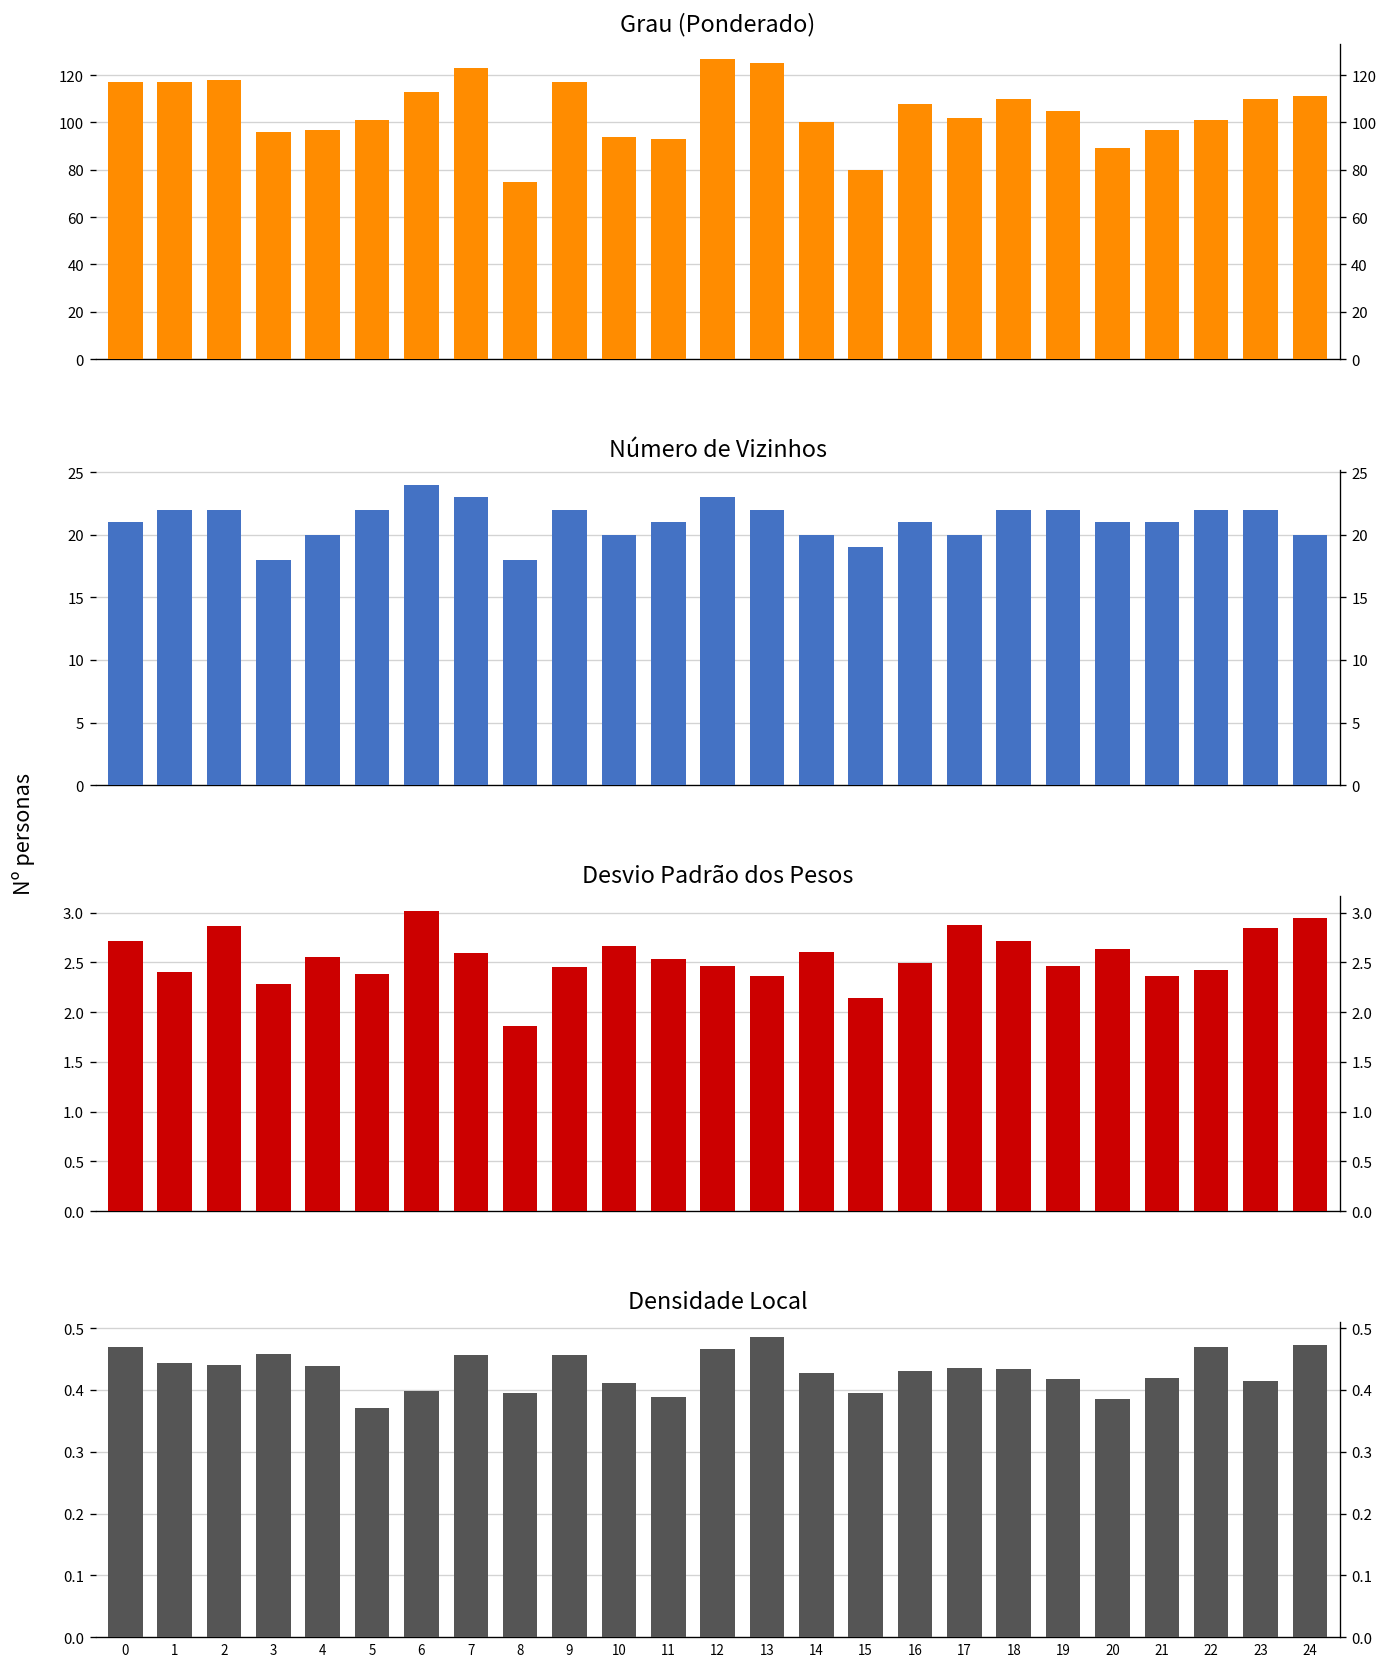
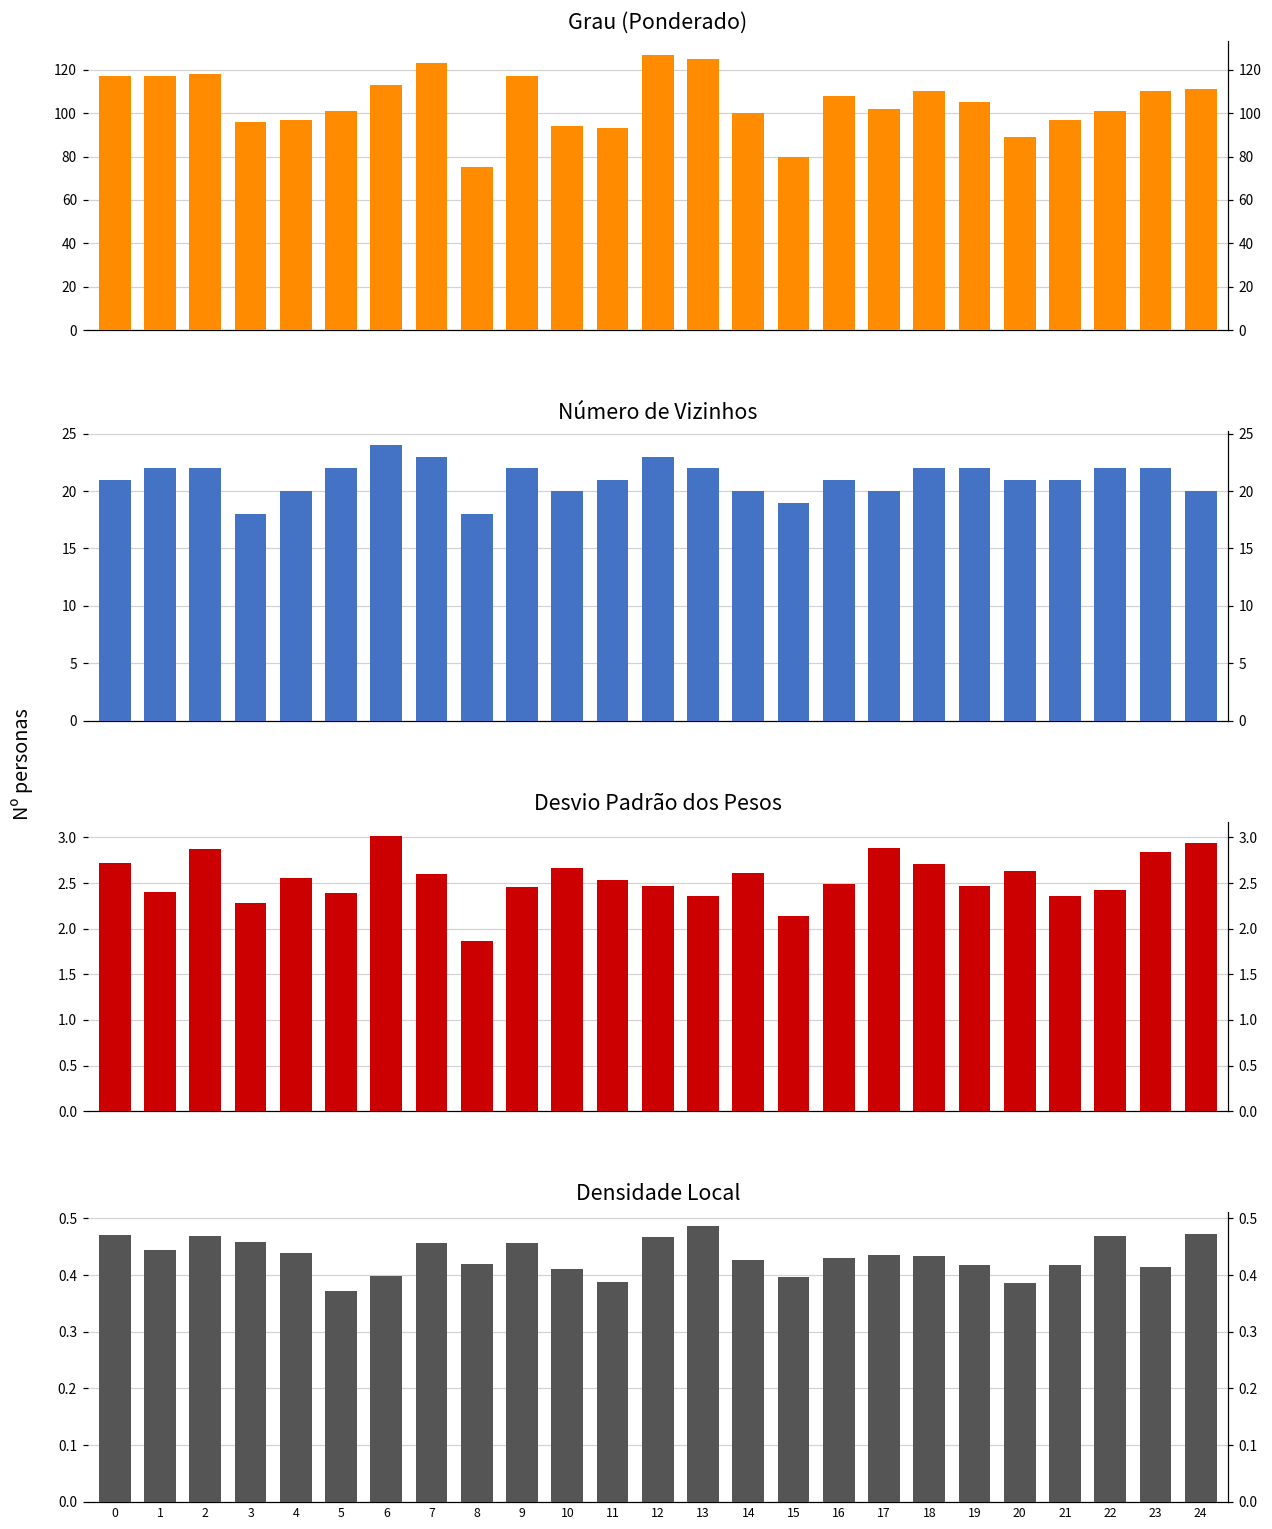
  {
    "Densidade Local": {
      "0": 0.47,
      "1": 0.44,
-     "2": 0.44,
+     "2": 0.47,
      "3": 0.46,
      "4": 0.44,
      "5": 0.37,
      "6": 0.40,
      "7": 0.46,
-     "8": 0.40,
+     "8": 0.42,
      "9": 0.46,
      "10": 0.41,
      "11": 0.39,
      "12": 0.47,
      "13": 0.49,
      "14": 0.43,
      "15": 0.40,
      "16": 0.43,
      "17": 0.43,
      "18": 0.43,
      "19": 0.42,
      "20": 0.39,
      "21": 0.42,
      "22": 0.47,
      "23": 0.41,
      "24": 0.47
    }
  }
